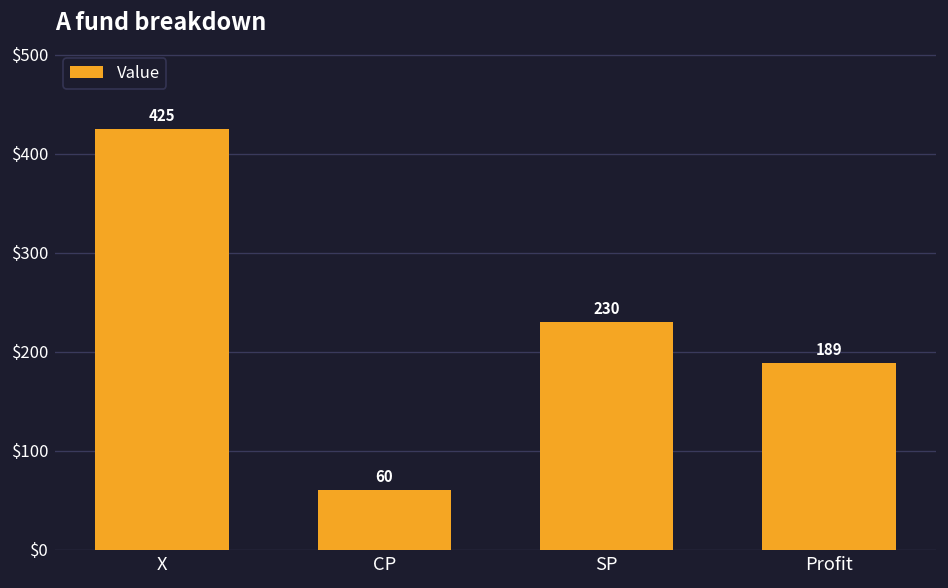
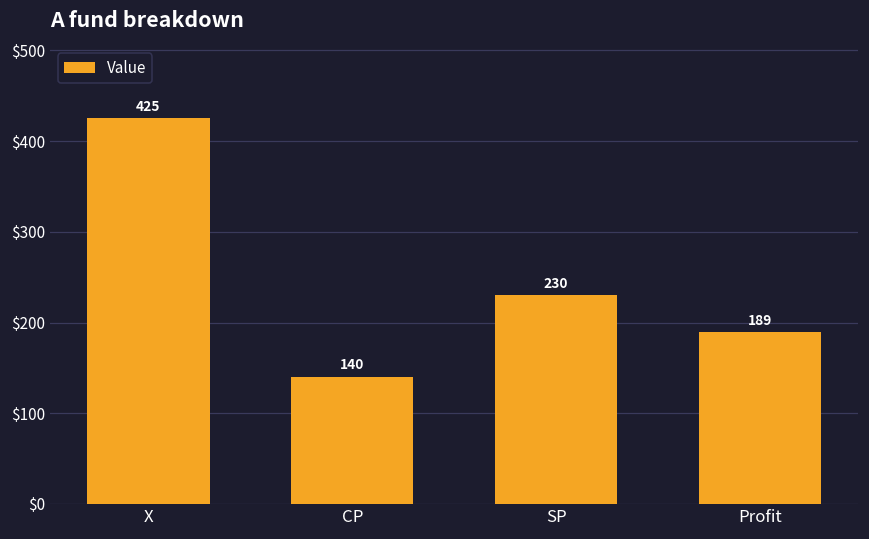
  {
    "X": 425,
-   "CP": 60,
+   "CP": 140,
    "SP": 230,
    "Profit": 189
  }
